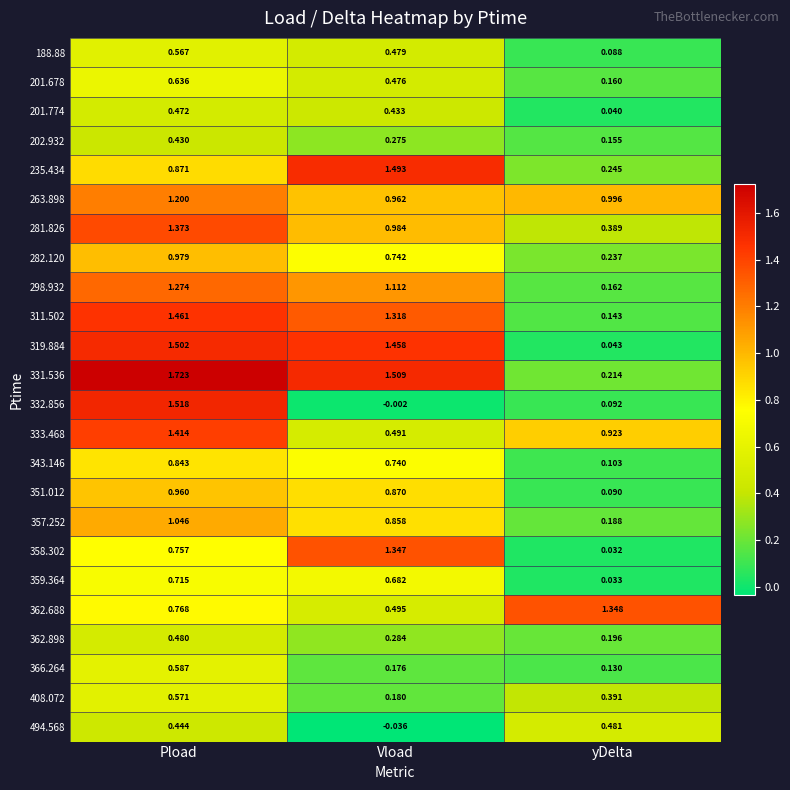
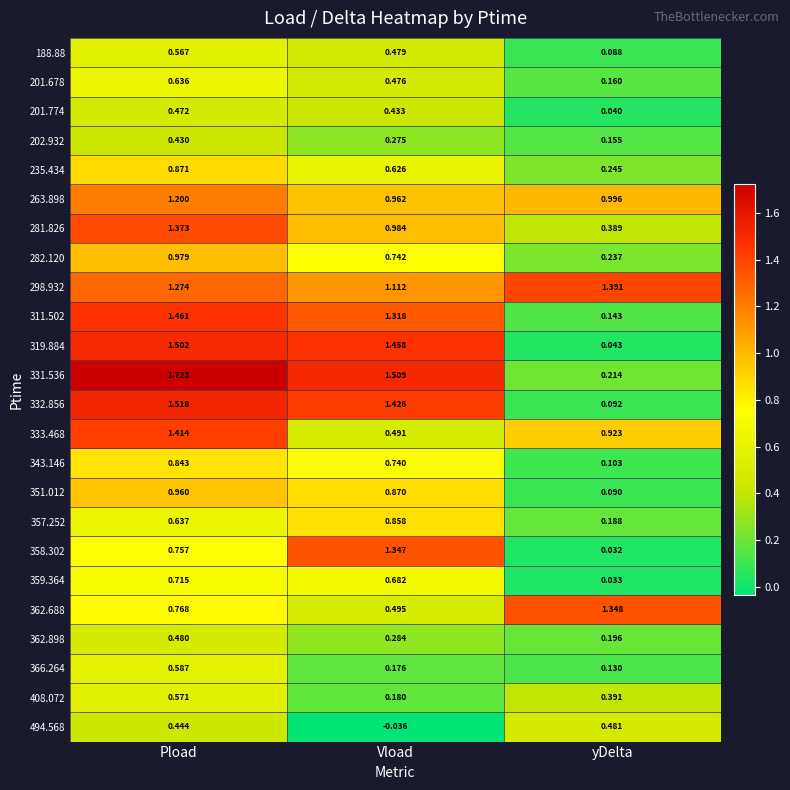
  {
    "188.88": {
      "Pload": 0.567,
      "Vload": 0.479,
      "yDelta": 0.088
    },
    "201.678": {
      "Pload": 0.636,
      "Vload": 0.476,
      "yDelta": 0.160
    },
    "201.774": {
      "Pload": 0.472,
      "Vload": 0.433,
      "yDelta": 0.040
    },
    "202.932": {
      "Pload": 0.430,
      "Vload": 0.275,
      "yDelta": 0.155
    },
    "235.434": {
      "Pload": 0.871,
-     "Vload": 1.493,
+     "Vload": 0.626,
      "yDelta": 0.245
    },
    "263.898": {
      "Pload": 1.200,
      "Vload": 0.962,
      "yDelta": 0.996
    },
    "281.826": {
      "Pload": 1.373,
      "Vload": 0.984,
      "yDelta": 0.389
    },
    "282.120": {
      "Pload": 0.979,
      "Vload": 0.742,
      "yDelta": 0.237
    },
    "298.932": {
      "Pload": 1.274,
      "Vload": 1.112,
-     "yDelta": 0.162
+     "yDelta": 1.391
    },
    "311.502": {
      "Pload": 1.461,
      "Vload": 1.318,
      "yDelta": 0.143
    },
    "319.884": {
      "Pload": 1.502,
      "Vload": 1.458,
      "yDelta": 0.043
    },
    "331.536": {
      "Pload": 1.723,
      "Vload": 1.509,
      "yDelta": 0.214
    },
    "332.856": {
      "Pload": 1.518,
-     "Vload": -0.002,
+     "Vload": 1.426,
      "yDelta": 0.092
    },
    "333.468": {
      "Pload": 1.414,
      "Vload": 0.491,
      "yDelta": 0.923
    },
    "343.146": {
      "Pload": 0.843,
      "Vload": 0.740,
      "yDelta": 0.103
    },
    "351.012": {
      "Pload": 0.960,
      "Vload": 0.870,
      "yDelta": 0.090
    },
    "357.252": {
-     "Pload": 1.046,
+     "Pload": 0.637,
      "Vload": 0.858,
      "yDelta": 0.188
    },
    "358.302": {
      "Pload": 0.757,
      "Vload": 1.347,
      "yDelta": 0.032
    },
    "359.364": {
      "Pload": 0.715,
      "Vload": 0.682,
      "yDelta": 0.033
    },
    "362.688": {
      "Pload": 0.768,
      "Vload": 0.495,
      "yDelta": 1.348
    },
    "362.898": {
      "Pload": 0.480,
      "Vload": 0.284,
      "yDelta": 0.196
    },
    "366.264": {
      "Pload": 0.587,
      "Vload": 0.176,
      "yDelta": 0.130
    },
    "408.072": {
      "Pload": 0.571,
      "Vload": 0.180,
      "yDelta": 0.391
    },
    "494.568": {
      "Pload": 0.444,
      "Vload": -0.036,
      "yDelta": 0.481
    }
  }
